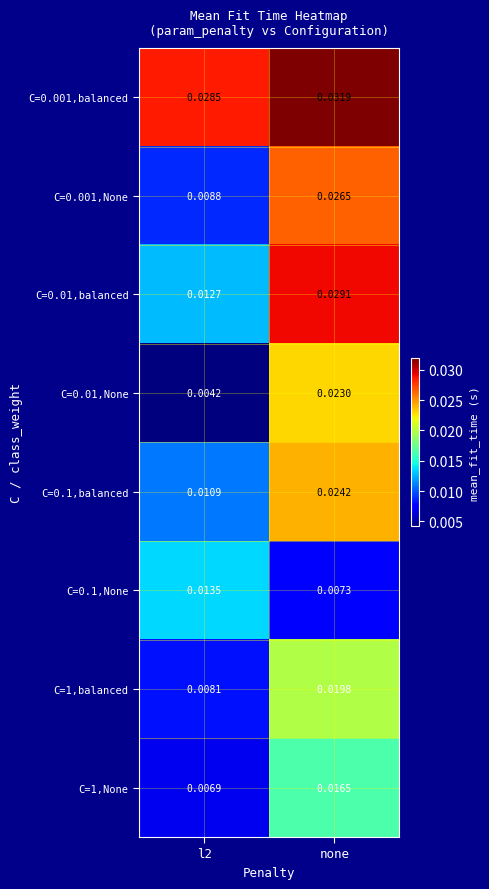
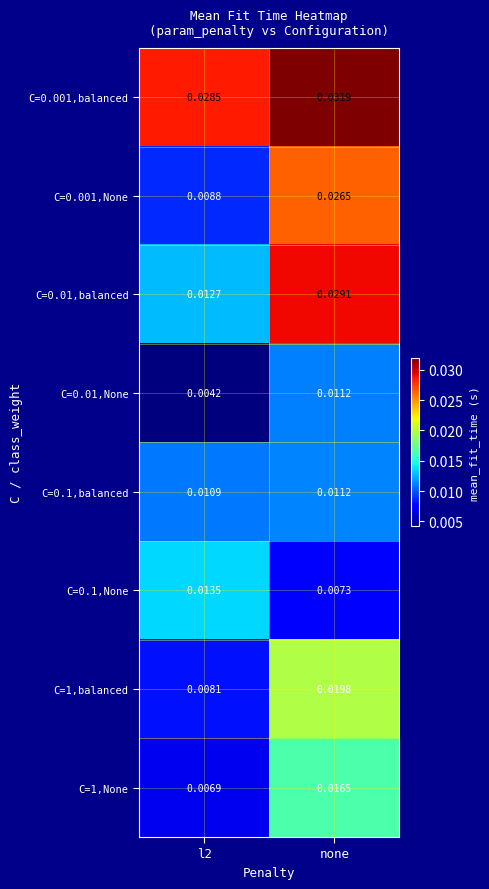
  {
    "C=0.001,balanced": {
      "l2": 0.0285,
      "none": 0.0319
    },
    "C=0.001,None": {
      "l2": 0.0088,
      "none": 0.0265
    },
    "C=0.01,balanced": {
      "l2": 0.0127,
      "none": 0.0291
    },
    "C=0.01,None": {
      "l2": 0.0042,
-     "none": 0.0230
+     "none": 0.0112
    },
    "C=0.1,balanced": {
      "l2": 0.0109,
-     "none": 0.0242
+     "none": 0.0112
    },
    "C=0.1,None": {
      "l2": 0.0135,
      "none": 0.0073
    },
    "C=1,balanced": {
      "l2": 0.0081,
      "none": 0.0198
    },
    "C=1,None": {
      "l2": 0.0069,
      "none": 0.0165
    }
  }
